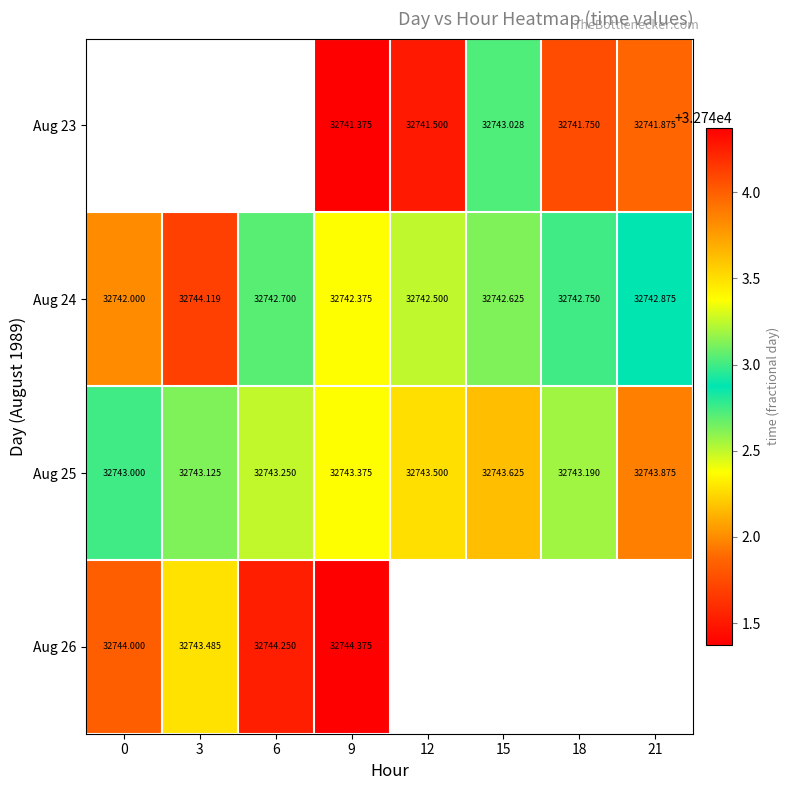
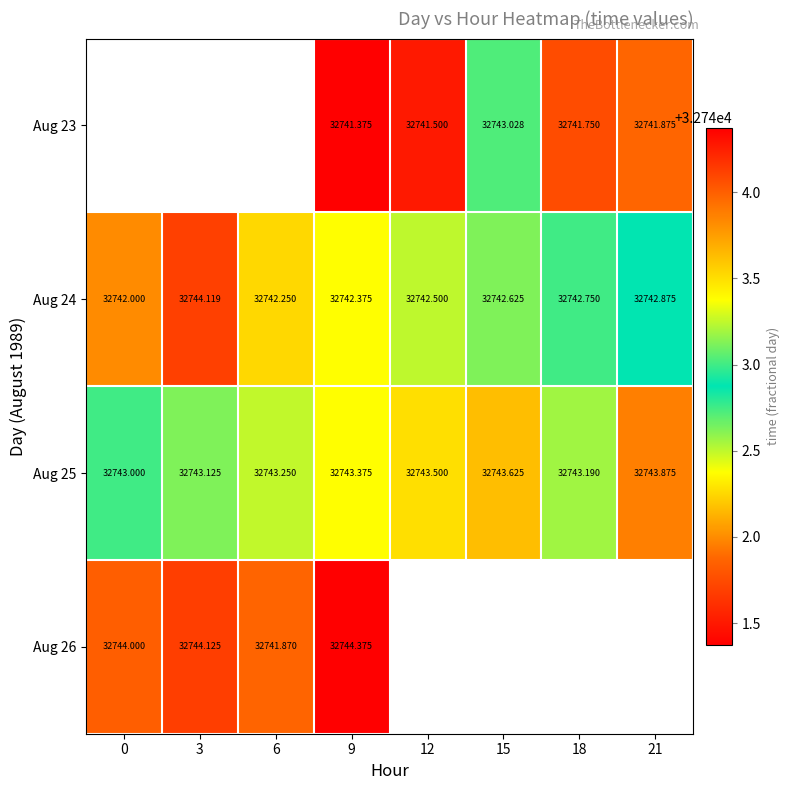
  {
    "Aug 23": {
      "9": 32741.375,
      "12": 32741.500,
      "15": 32743.028,
      "18": 32741.750,
      "21": 32741.875
    },
    "Aug 24": {
      "0": 32742.000,
      "3": 32744.119,
-     "6": 32742.700,
+     "6": 32742.250,
      "9": 32742.375,
      "12": 32742.500,
      "15": 32742.625,
      "18": 32742.750,
      "21": 32742.875
    },
    "Aug 25": {
      "0": 32743.000,
      "3": 32743.125,
      "6": 32743.250,
      "9": 32743.375,
      "12": 32743.500,
      "15": 32743.625,
      "18": 32743.190,
      "21": 32743.875
    },
    "Aug 26": {
      "0": 32744.000,
-     "3": 32743.485,
-     "6": 32744.250,
+     "3": 32744.125,
+     "6": 32741.870,
      "9": 32744.375
    }
  }
